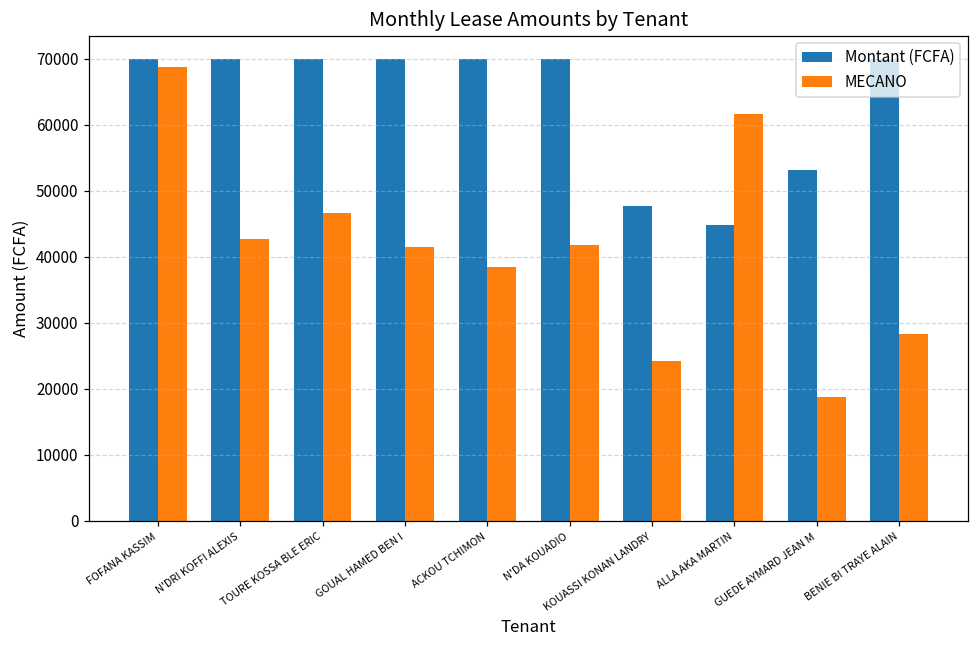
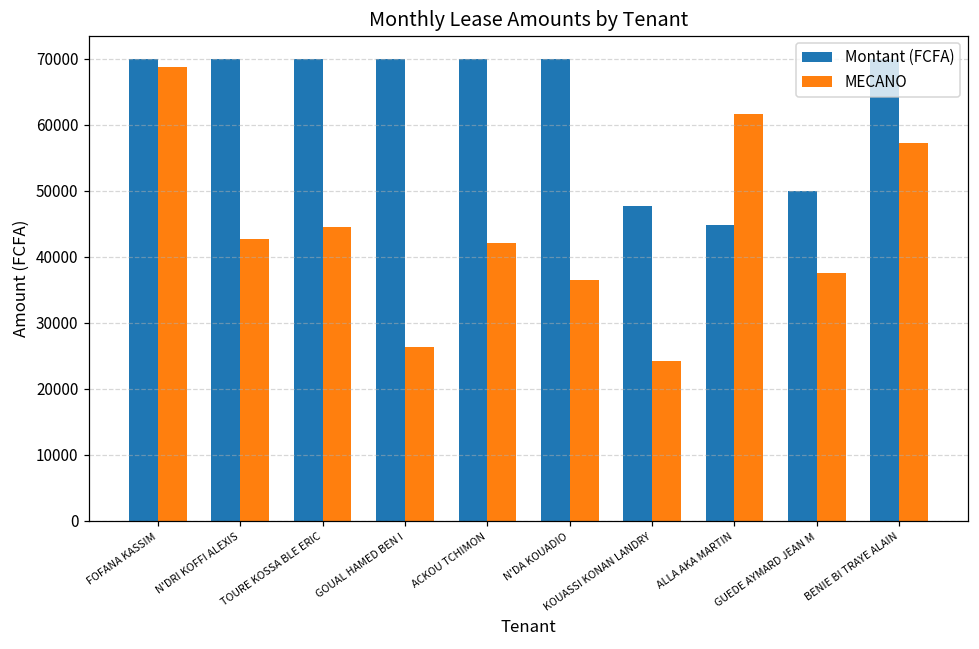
  {
    "Montant (FCFA)": {
      "FOFANA KASSIM": 70000,
      "N'DRI KOFFI ALEXIS": 70000,
      "TOURE KOSSA BLE ERIC": 70000,
      "GOUAL HAMED BEN I": 70000,
      "ACKOU TCHIMON": 70000,
      "N'DA KOUADIO": 70000,
      "KOUASSI KONAN LANDRY": 48000,
      "ALLA AKA MARTIN": 45000,
-     "GUEDE AYMARD JEAN M": 53000
+     "GUEDE AYMARD JEAN M": 50000
    },
    "MECANO": {
      "FOFANA KASSIM": 69000,
      "N'DRI KOFFI ALEXIS": 43000,
-     "TOURE KOSSA BLE ERIC": 47000,
-     "GOUAL HAMED BEN I": 41000,
-     "ACKOU TCHIMON": 38000,
-     "N'DA KOUADIO": 42000,
+     "TOURE KOSSA BLE ERIC": 45000,
+     "GOUAL HAMED BEN I": 26000,
+     "ACKOU TCHIMON": 42000,
+     "N'DA KOUADIO": 36000,
      "KOUASSI KONAN LANDRY": 24000,
      "ALLA AKA MARTIN": 62000,
-     "GUEDE AYMARD JEAN M": 19000,
-     "BENIE BI TRAYE ALAIN": 28000
+     "GUEDE AYMARD JEAN M": 38000,
+     "BENIE BI TRAYE ALAIN": 57000
    }
  }
